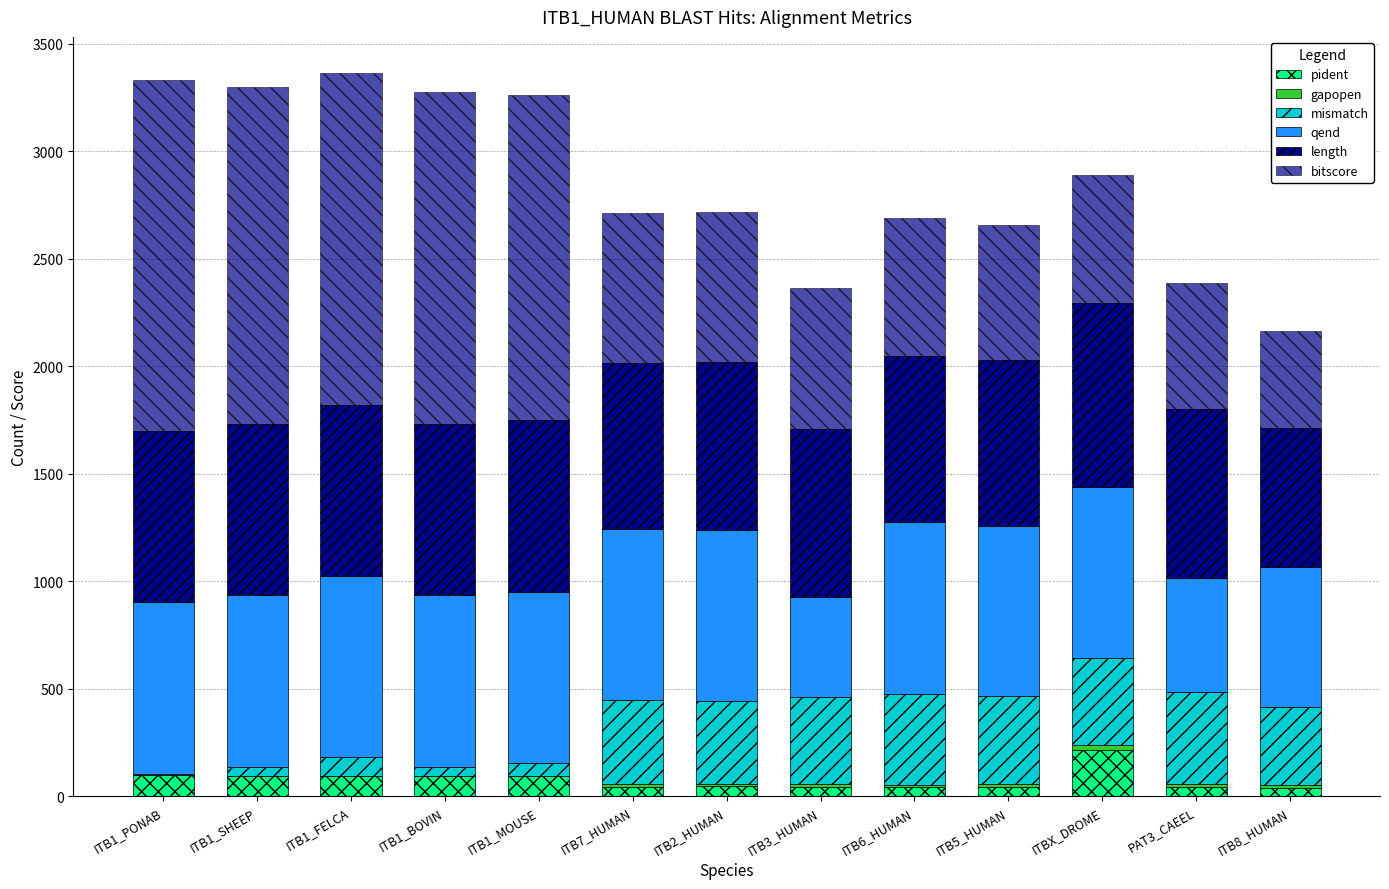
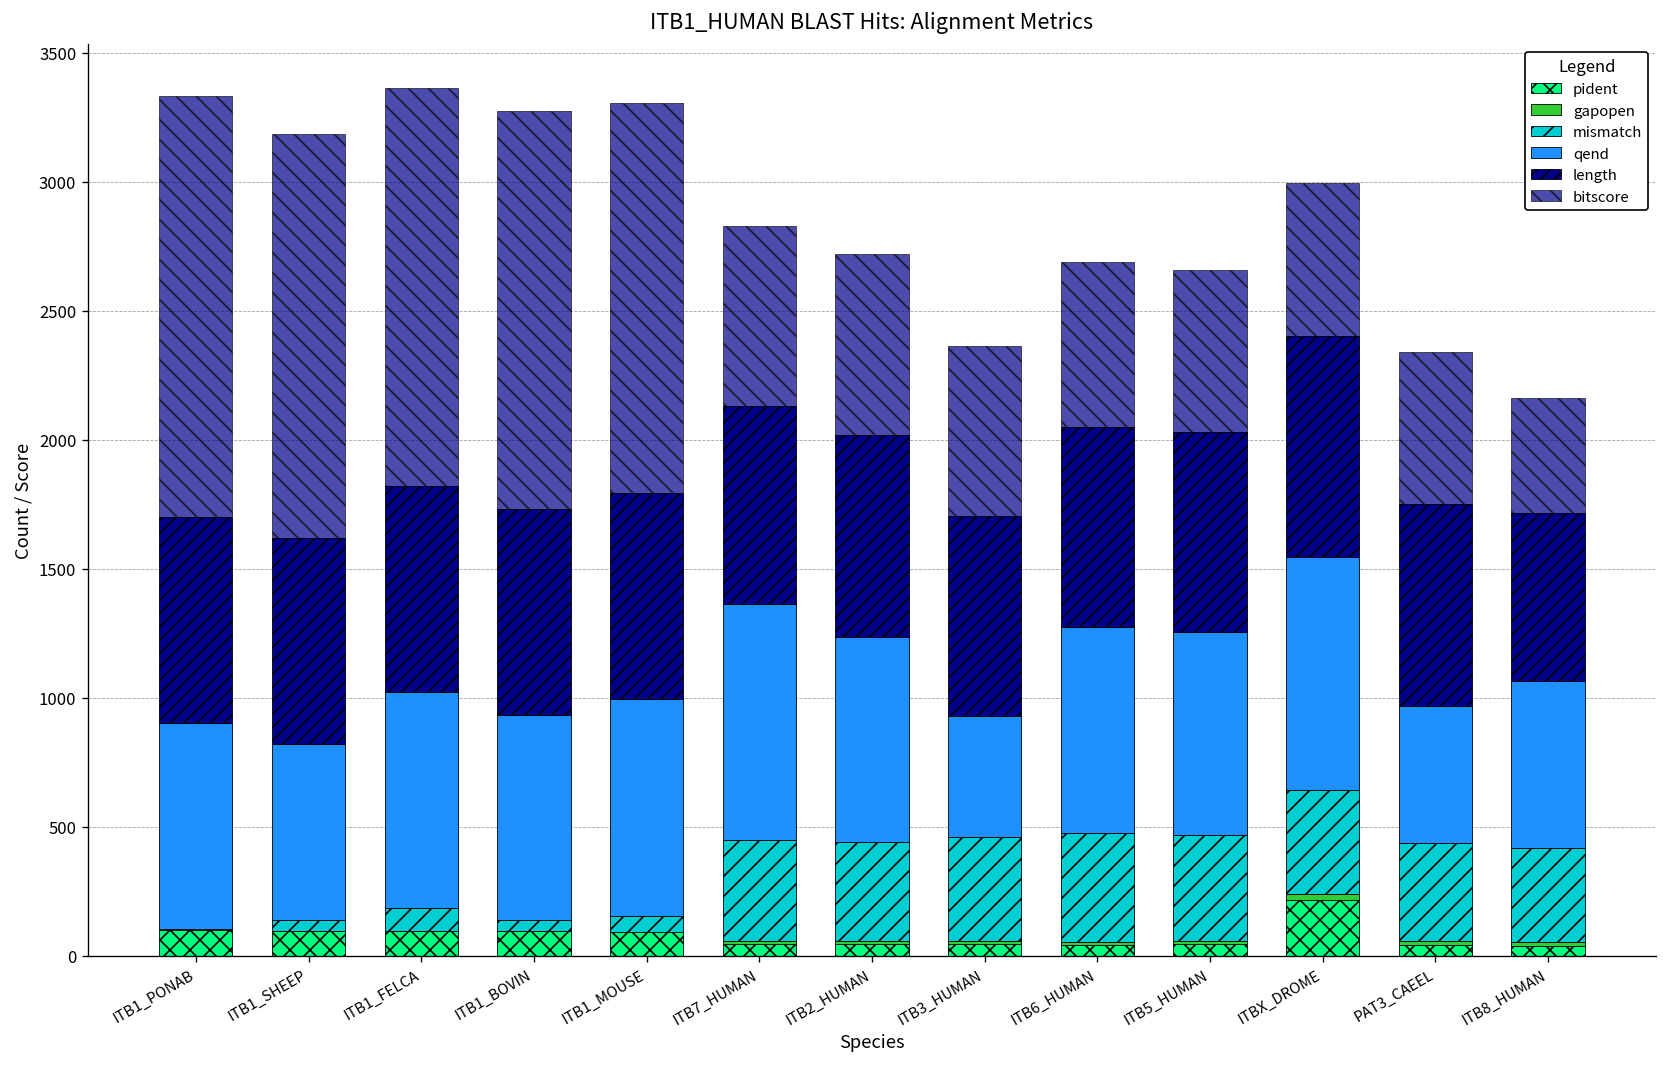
  {
    "pident": {
      "ITB1_PONAB": 100,
      "ITB1_SHEEP": 90,
      "ITB1_FELCA": 90,
      "ITB1_BOVIN": 90,
      "ITB1_MOUSE": 90,
      "ITB7_HUMAN": 50,
      "ITB2_HUMAN": 50,
      "ITB3_HUMAN": 40,
      "ITB6_HUMAN": 40,
      "ITB5_HUMAN": 40,
      "ITBX_DROME": 220,
      "PAT3_CAEEL": 40,
      "ITB8_HUMAN": 40
    },
    "gapopen": {
      "ITB1_PONAB": 0,
      "ITB1_SHEEP": 0,
      "ITB1_FELCA": 0,
      "ITB1_BOVIN": 0,
      "ITB1_MOUSE": 0,
      "ITB7_HUMAN": 10,
      "ITB3_HUMAN": 10,
      "ITB6_HUMAN": 10,
      "ITB5_HUMAN": 20,
      "ITBX_DROME": 20,
      "PAT3_CAEEL": 20,
      "ITB8_HUMAN": 10
    },
    "mismatch": {
      "ITB1_SHEEP": 40,
      "ITB1_FELCA": 90,
      "ITB1_BOVIN": 40,
      "ITB1_MOUSE": 60,
      "ITB7_HUMAN": 390,
      "ITB2_HUMAN": 390,
      "ITB3_HUMAN": 400,
      "ITB6_HUMAN": 420,
      "ITB5_HUMAN": 410,
      "ITBX_DROME": 400,
-     "PAT3_CAEEL": 430,
+     "PAT3_CAEEL": 380,
      "ITB8_HUMAN": 360
    },
    "qend": {
      "ITB1_PONAB": 800,
-     "ITB1_SHEEP": 800,
+     "ITB1_SHEEP": 690,
      "ITB1_FELCA": 840,
      "ITB1_BOVIN": 800,
-     "ITB1_MOUSE": 800,
-     "ITB7_HUMAN": 800,
+     "ITB1_MOUSE": 840,
+     "ITB7_HUMAN": 910,
      "ITB2_HUMAN": 800,
      "ITB3_HUMAN": 470,
      "ITB6_HUMAN": 800,
      "ITB5_HUMAN": 790,
-     "ITBX_DROME": 800,
+     "ITBX_DROME": 900,
      "PAT3_CAEEL": 530,
      "ITB8_HUMAN": 650
    }
  }
